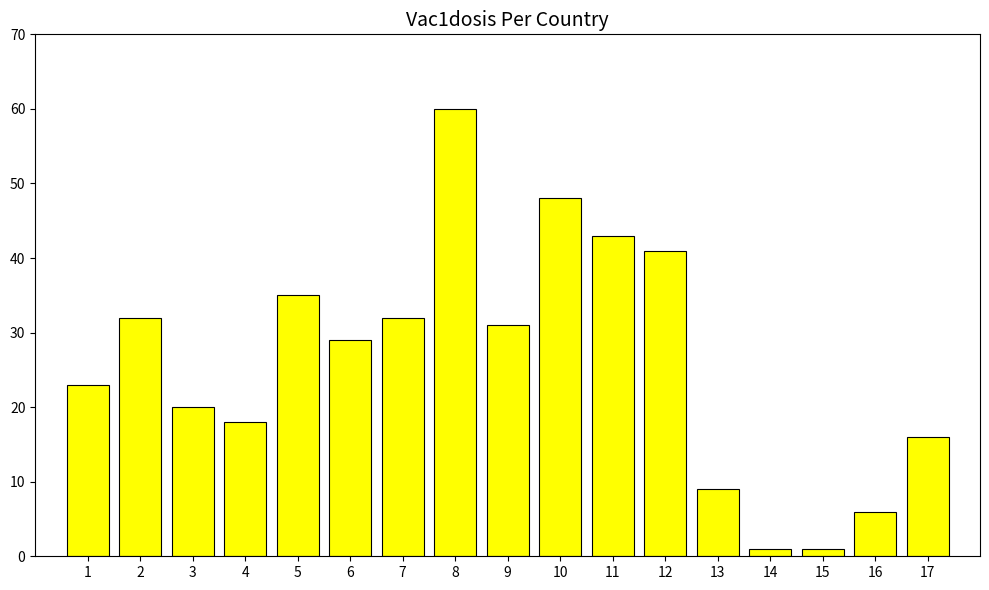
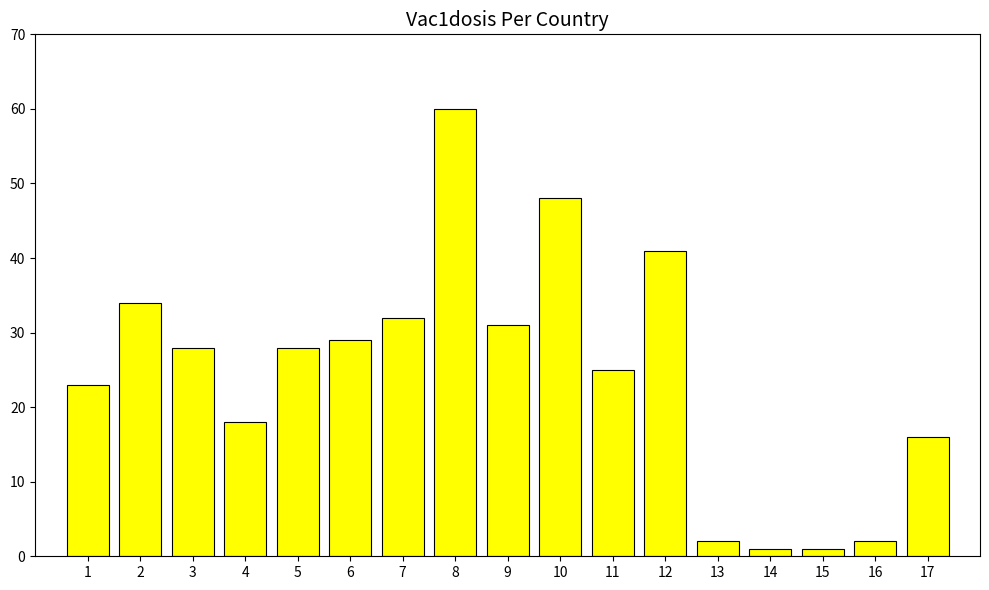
  {
    "1": 23,
-   "2": 32,
-   "3": 20,
+   "2": 34,
+   "3": 28,
    "4": 18,
-   "5": 35,
+   "5": 28,
    "6": 29,
    "7": 32,
    "8": 60,
    "9": 31,
    "10": 48,
-   "11": 43,
+   "11": 25,
    "12": 41,
-   "13": 9,
+   "13": 2,
    "14": 1,
    "15": 1,
-   "16": 6,
+   "16": 2,
    "17": 16
  }
